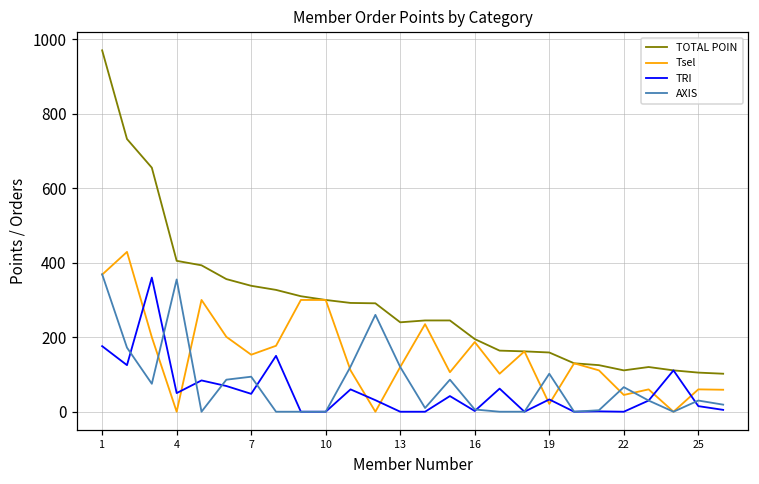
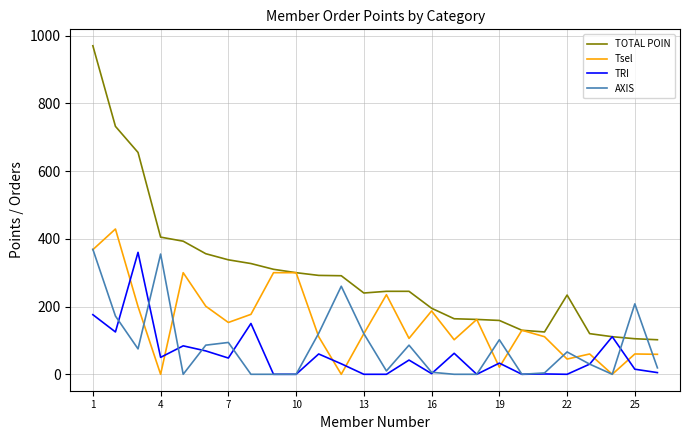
  {
    "TOTAL POIN": {
      "1": 970,
      "4": 410,
      "7": 340,
      "13": 240,
      "16": 200,
      "19": 160,
-     "22": 110,
+     "22": 230,
      "25": 110
    },
    "Tsel": {
      "4": 0,
      "7": 150,
      "16": 190,
      "19": 20,
      "22": 50,
      "25": 60
    },
    "TRI": {
      "1": 180,
      "4": 50,
      "7": 50,
      "13": 0,
      "19": 30,
      "22": 0,
      "25": 20
    },
    "AXIS": {
      "4": 360,
      "7": 90,
      "19": 100,
      "22": 70,
-     "25": 30
+     "25": 210
    }
  }
